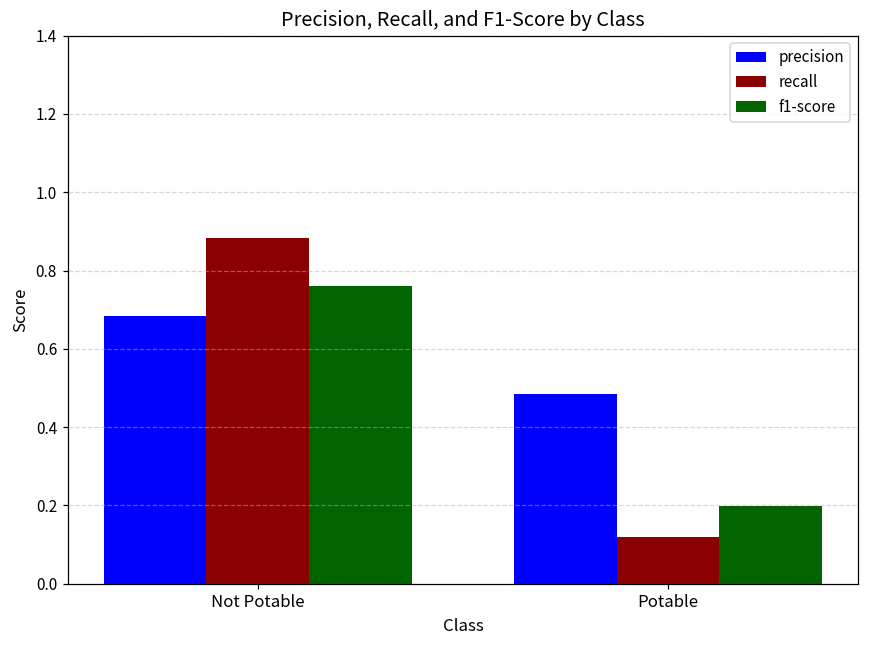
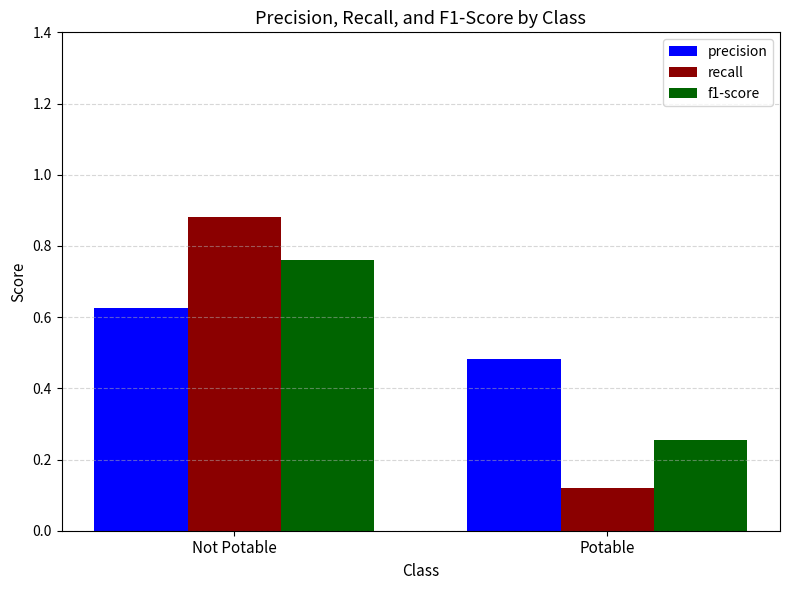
  {
    "precision": {
-     "Not Potable": 0.68,
+     "Not Potable": 0.62,
      "Potable": 0.48
    },
    "recall": {
      "Not Potable": 0.88,
      "Potable": 0.12
    },
    "f1-score": {
      "Not Potable": 0.76,
-     "Potable": 0.20
+     "Potable": 0.25
    }
  }
